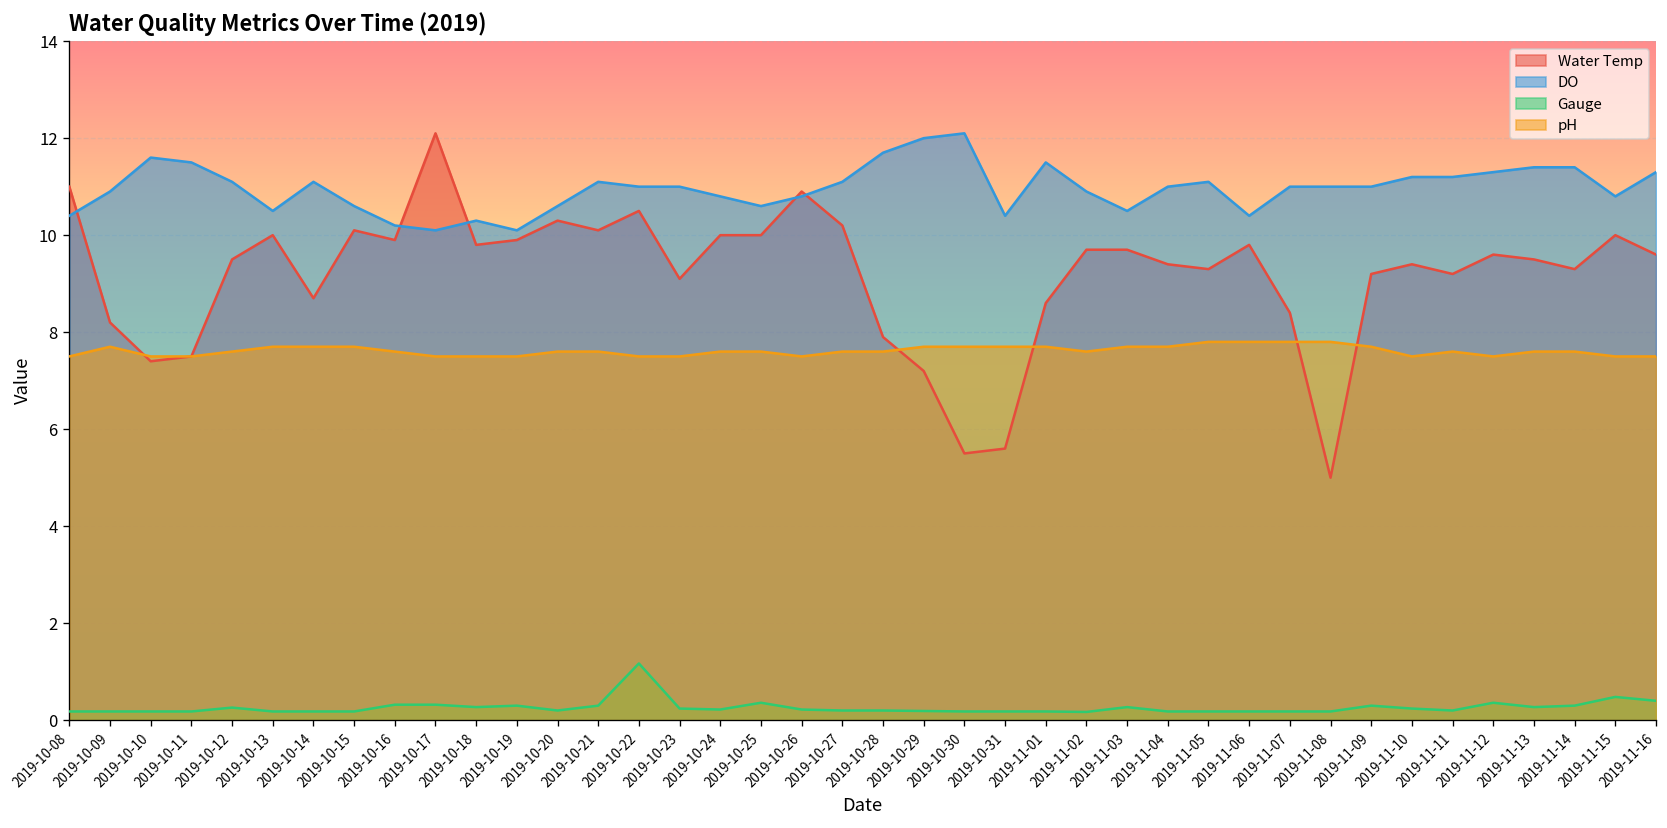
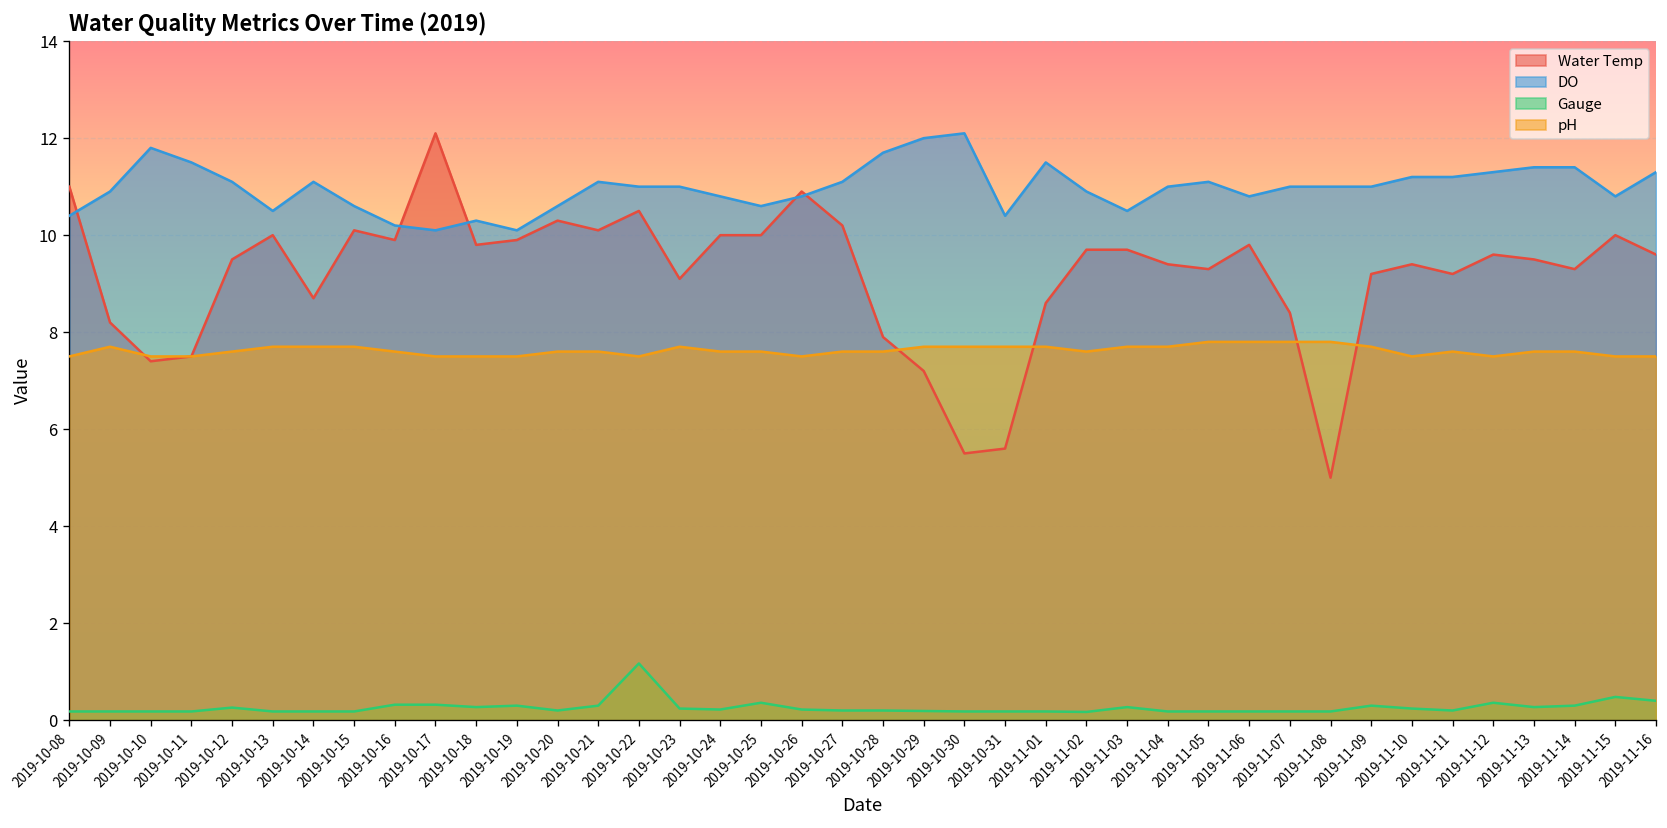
  {
    "Water Temp": {
      "2019-10-08": 11.0,
      "2019-10-09": 8.2,
      "2019-10-10": 7.4,
      "2019-10-12": 9.5,
      "2019-10-13": 10.0,
      "2019-10-14": 8.7,
      "2019-10-15": 10.1,
      "2019-10-16": 9.9,
      "2019-10-17": 12.1,
      "2019-10-18": 9.8,
      "2019-10-19": 9.9,
      "2019-10-20": 10.3,
      "2019-10-21": 10.1,
      "2019-10-22": 10.5,
      "2019-10-23": 9.1,
      "2019-10-24": 10.0,
      "2019-10-25": 10.0,
      "2019-10-26": 10.9,
      "2019-10-27": 10.2,
      "2019-10-28": 7.9,
      "2019-10-29": 7.2,
      "2019-10-30": 5.5,
      "2019-10-31": 5.6,
      "2019-11-01": 8.6,
      "2019-11-02": 9.7,
      "2019-11-03": 9.7,
      "2019-11-04": 9.4,
      "2019-11-05": 9.3,
      "2019-11-06": 9.8,
      "2019-11-07": 8.4,
      "2019-11-08": 5.0,
      "2019-11-09": 9.2,
      "2019-11-10": 9.4,
      "2019-11-11": 9.2,
      "2019-11-12": 9.6,
      "2019-11-13": 9.5,
      "2019-11-14": 9.3,
      "2019-11-15": 10.0,
      "2019-11-16": 9.6
    },
    "DO": {
      "2019-10-08": 10.4,
      "2019-10-09": 10.9,
-     "2019-10-10": 11.6,
+     "2019-10-10": 11.8,
      "2019-10-11": 11.5,
      "2019-10-12": 11.1,
      "2019-10-13": 10.5,
      "2019-10-14": 11.1,
      "2019-10-15": 10.6,
      "2019-10-16": 10.2,
      "2019-10-17": 10.1,
      "2019-10-18": 10.3,
      "2019-10-19": 10.1,
      "2019-10-20": 10.6,
      "2019-10-21": 11.1,
      "2019-10-22": 11.0,
      "2019-10-23": 11.0,
      "2019-10-24": 10.8,
      "2019-10-25": 10.6,
      "2019-10-26": 10.8,
      "2019-10-27": 11.1,
      "2019-10-28": 11.7,
      "2019-10-29": 12.0,
      "2019-10-30": 12.1,
      "2019-10-31": 10.4,
      "2019-11-01": 11.5,
      "2019-11-02": 10.9,
      "2019-11-03": 10.5,
      "2019-11-04": 11.0,
      "2019-11-05": 11.1,
-     "2019-11-06": 10.4,
+     "2019-11-06": 10.8,
      "2019-11-07": 11.0,
      "2019-11-08": 11.0,
      "2019-11-09": 11.0,
      "2019-11-10": 11.2,
      "2019-11-11": 11.2,
      "2019-11-12": 11.3,
      "2019-11-13": 11.4,
      "2019-11-14": 11.4,
      "2019-11-15": 10.8,
      "2019-11-16": 11.3
    },
    "Gauge": {
      "2019-10-08": 0.2,
      "2019-10-09": 0.2,
      "2019-10-10": 0.2,
      "2019-10-11": 0.2,
      "2019-10-12": 0.3,
      "2019-10-13": 0.2,
      "2019-10-14": 0.2,
      "2019-10-15": 0.2,
      "2019-10-16": 0.3,
      "2019-10-17": 0.3,
      "2019-10-18": 0.3,
      "2019-10-19": 0.3,
      "2019-10-20": 0.2,
      "2019-10-21": 0.3,
      "2019-10-22": 1.2,
      "2019-10-23": 0.2,
      "2019-10-24": 0.2,
      "2019-10-25": 0.4,
      "2019-10-26": 0.2,
      "2019-10-27": 0.2,
      "2019-10-28": 0.2,
      "2019-10-29": 0.2,
      "2019-10-30": 0.2,
      "2019-10-31": 0.2,
      "2019-11-01": 0.2,
      "2019-11-02": 0.2,
      "2019-11-03": 0.3,
      "2019-11-04": 0.2,
      "2019-11-05": 0.2,
      "2019-11-06": 0.2,
      "2019-11-07": 0.2,
      "2019-11-08": 0.2,
      "2019-11-09": 0.3,
      "2019-11-10": 0.2,
      "2019-11-11": 0.2,
      "2019-11-12": 0.4,
      "2019-11-13": 0.3,
      "2019-11-14": 0.3,
      "2019-11-15": 0.5,
      "2019-11-16": 0.4
    },
    "pH": {
      "2019-10-08": 7.5,
      "2019-10-09": 7.7,
      "2019-10-10": 7.5,
      "2019-10-12": 7.6,
      "2019-10-13": 7.7,
      "2019-10-14": 7.7,
      "2019-10-15": 7.7,
      "2019-10-16": 7.6,
      "2019-10-17": 7.5,
      "2019-10-18": 7.5,
      "2019-10-19": 7.5,
      "2019-10-20": 7.6,
      "2019-10-21": 7.6,
      "2019-10-22": 7.5,
-     "2019-10-23": 7.5,
+     "2019-10-23": 7.7,
      "2019-10-24": 7.6,
      "2019-10-25": 7.6,
      "2019-10-26": 7.5,
      "2019-10-27": 7.6,
      "2019-10-28": 7.6,
      "2019-10-29": 7.7,
      "2019-10-30": 7.7,
      "2019-10-31": 7.7,
      "2019-11-01": 7.7,
      "2019-11-02": 7.6,
      "2019-11-03": 7.7,
      "2019-11-04": 7.7,
      "2019-11-05": 7.8,
      "2019-11-06": 7.8,
      "2019-11-07": 7.8,
      "2019-11-08": 7.8,
      "2019-11-09": 7.7,
      "2019-11-10": 7.5,
      "2019-11-11": 7.6,
      "2019-11-12": 7.5,
      "2019-11-13": 7.6,
      "2019-11-14": 7.6,
      "2019-11-15": 7.5,
      "2019-11-16": 7.5
    }
  }
